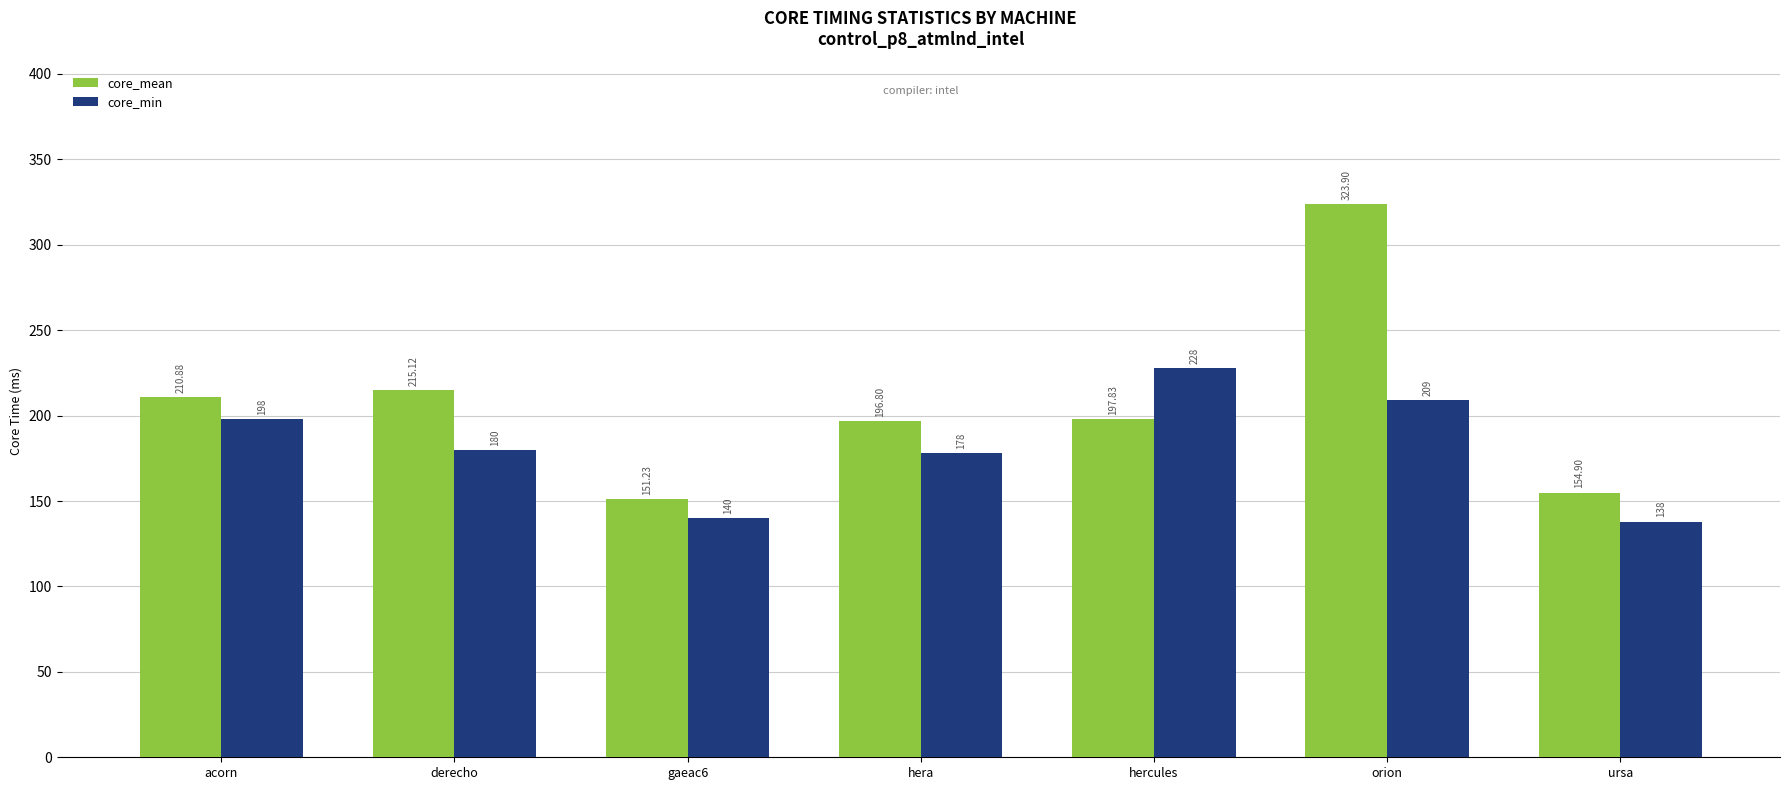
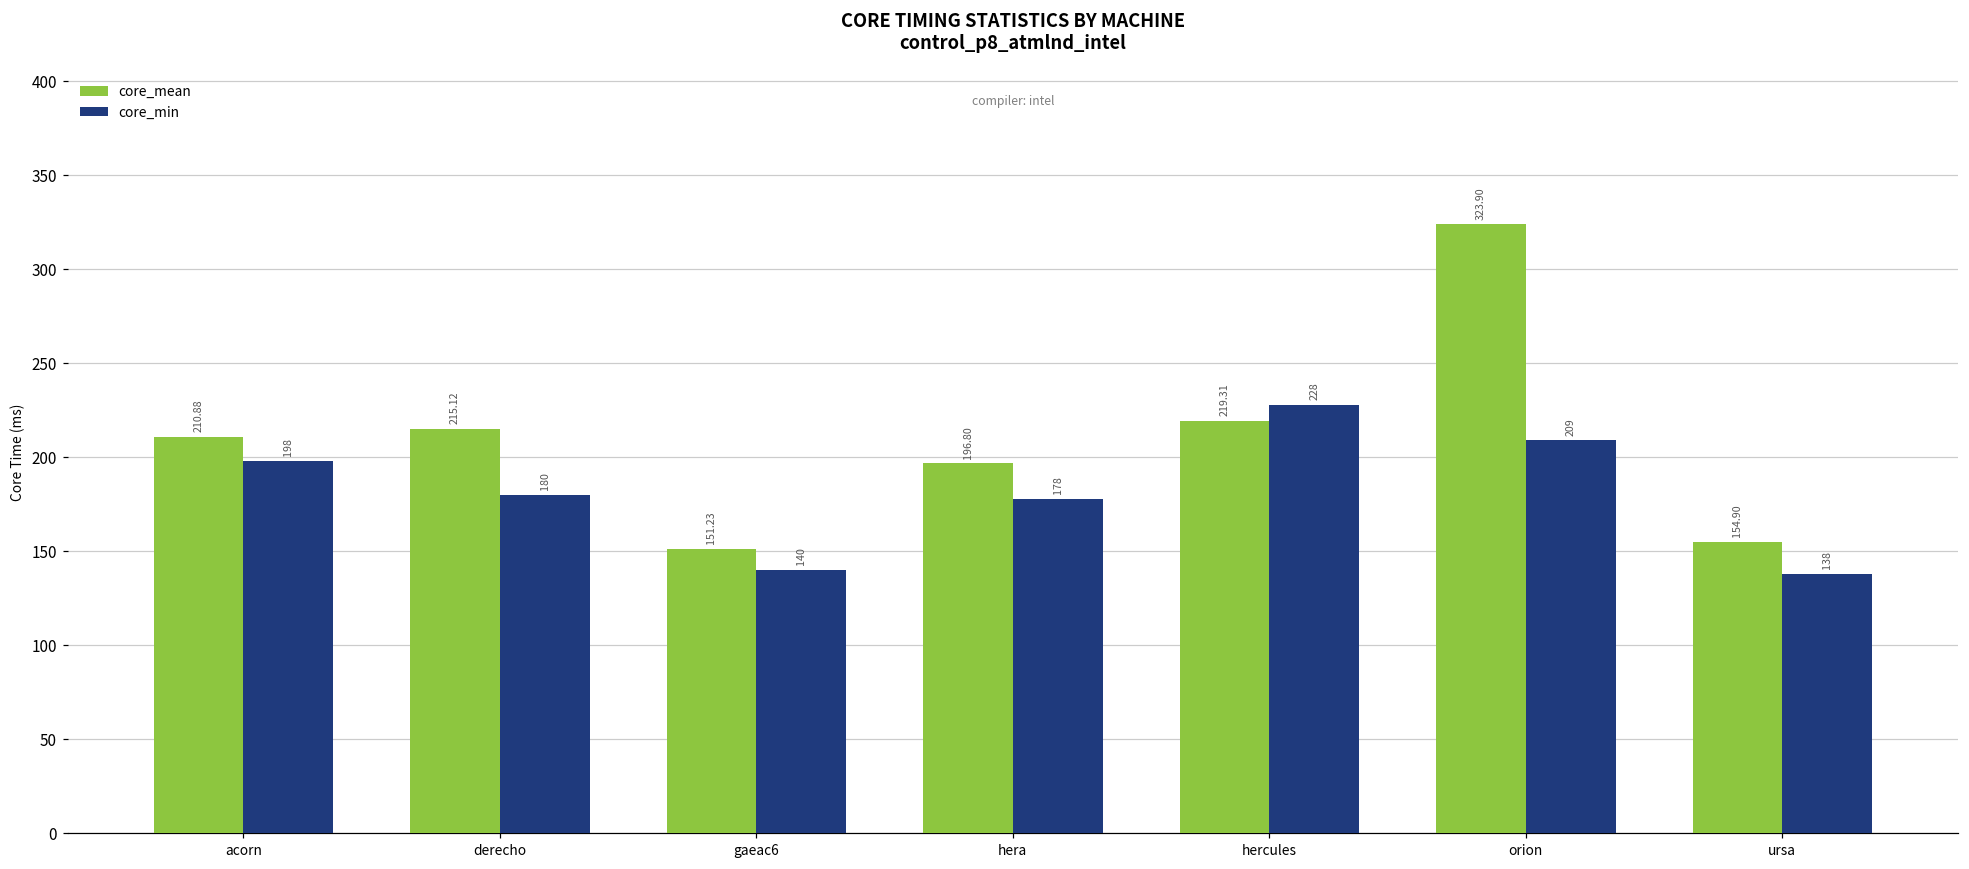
  {
    "core_mean": {
      "acorn": 210.88,
      "derecho": 215.12,
      "gaeac6": 151.23,
      "hera": 196.80,
-     "hercules": 197.83,
+     "hercules": 219.31,
      "orion": 323.90,
      "ursa": 154.90
    },
    "core_min": {
      "acorn": 198,
      "derecho": 180,
      "gaeac6": 140,
      "hera": 178,
      "hercules": 228,
      "orion": 209,
      "ursa": 138
    }
  }
